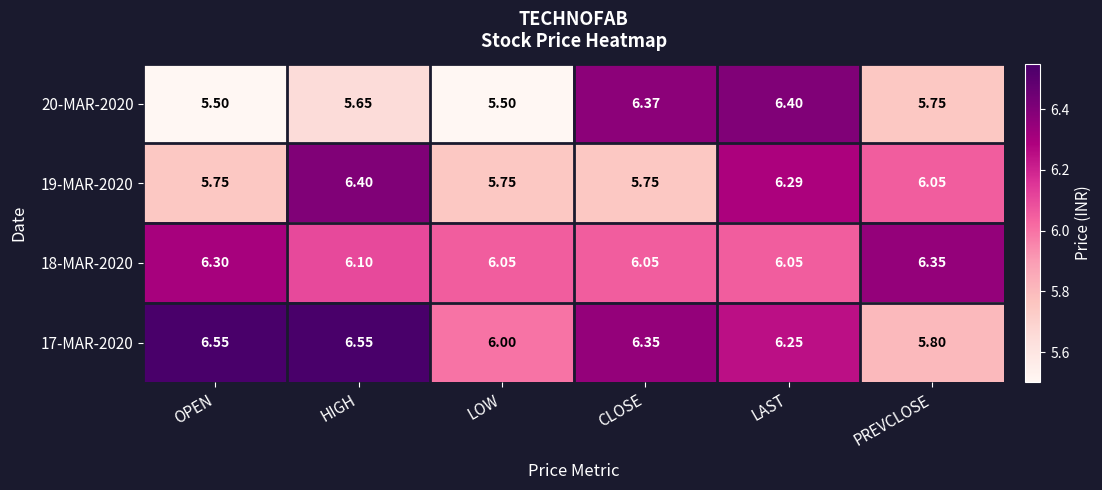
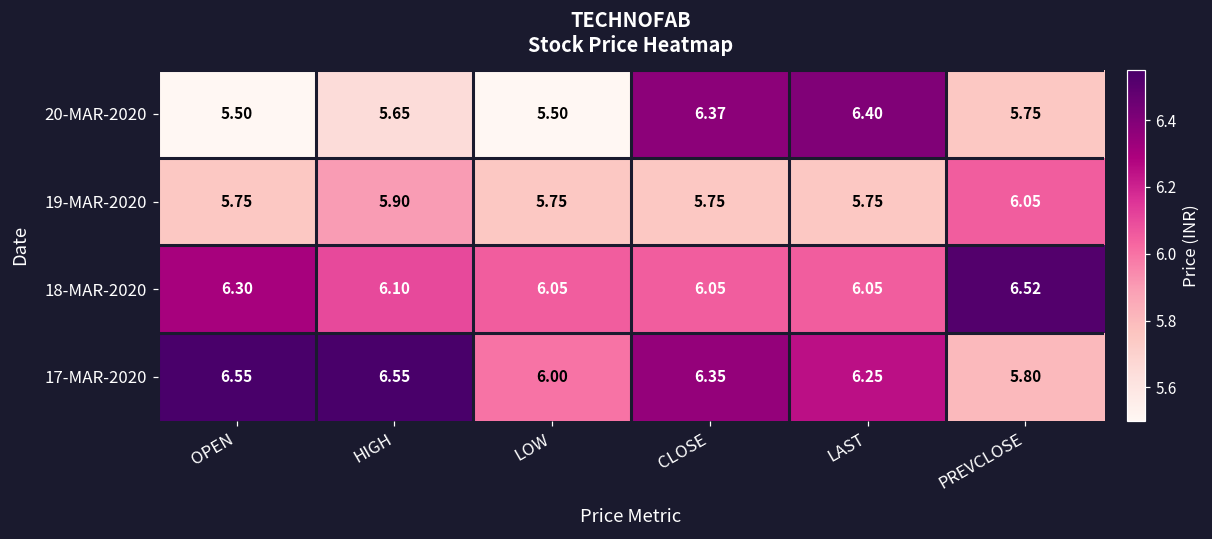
  {
    "20-MAR-2020": {
      "OPEN": 5.50,
      "HIGH": 5.65,
      "LOW": 5.50,
      "CLOSE": 6.37,
      "LAST": 6.40,
      "PREVCLOSE": 5.75
    },
    "19-MAR-2020": {
      "OPEN": 5.75,
-     "HIGH": 6.40,
+     "HIGH": 5.90,
      "LOW": 5.75,
      "CLOSE": 5.75,
-     "LAST": 6.29,
+     "LAST": 5.75,
      "PREVCLOSE": 6.05
    },
    "18-MAR-2020": {
      "OPEN": 6.30,
      "HIGH": 6.10,
      "LOW": 6.05,
      "CLOSE": 6.05,
      "LAST": 6.05,
-     "PREVCLOSE": 6.35
+     "PREVCLOSE": 6.52
    },
    "17-MAR-2020": {
      "OPEN": 6.55,
      "HIGH": 6.55,
      "LOW": 6.00,
      "CLOSE": 6.35,
      "LAST": 6.25,
      "PREVCLOSE": 5.80
    }
  }
